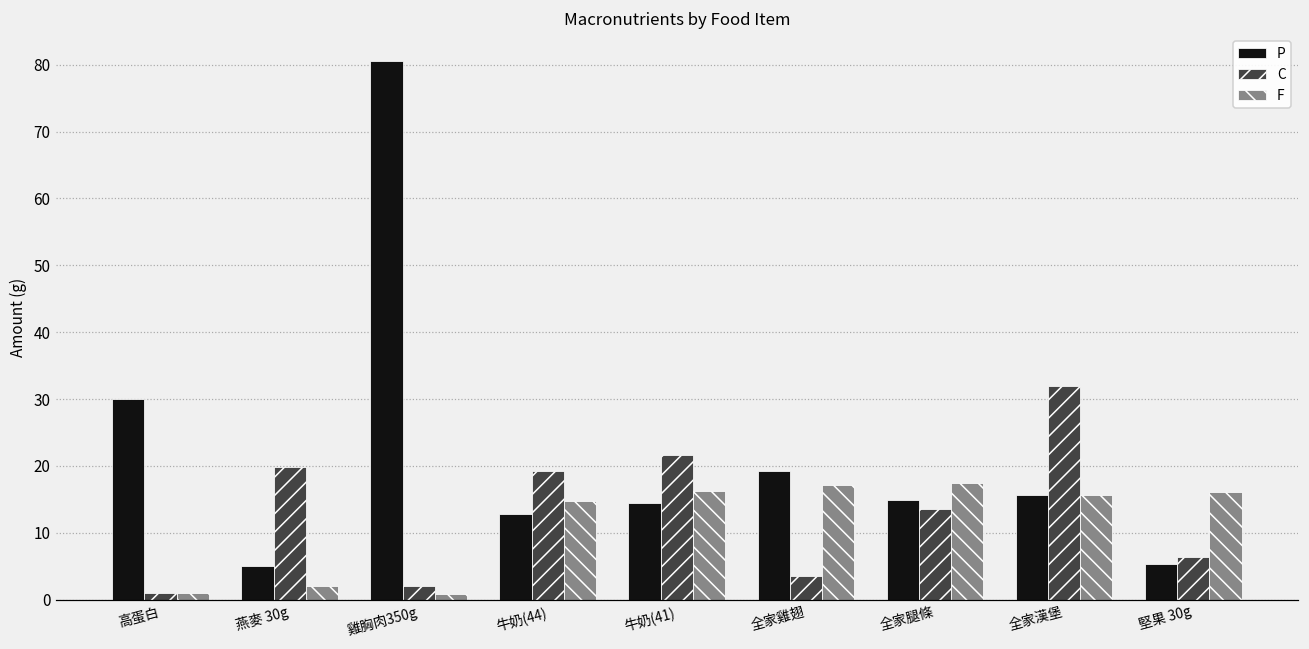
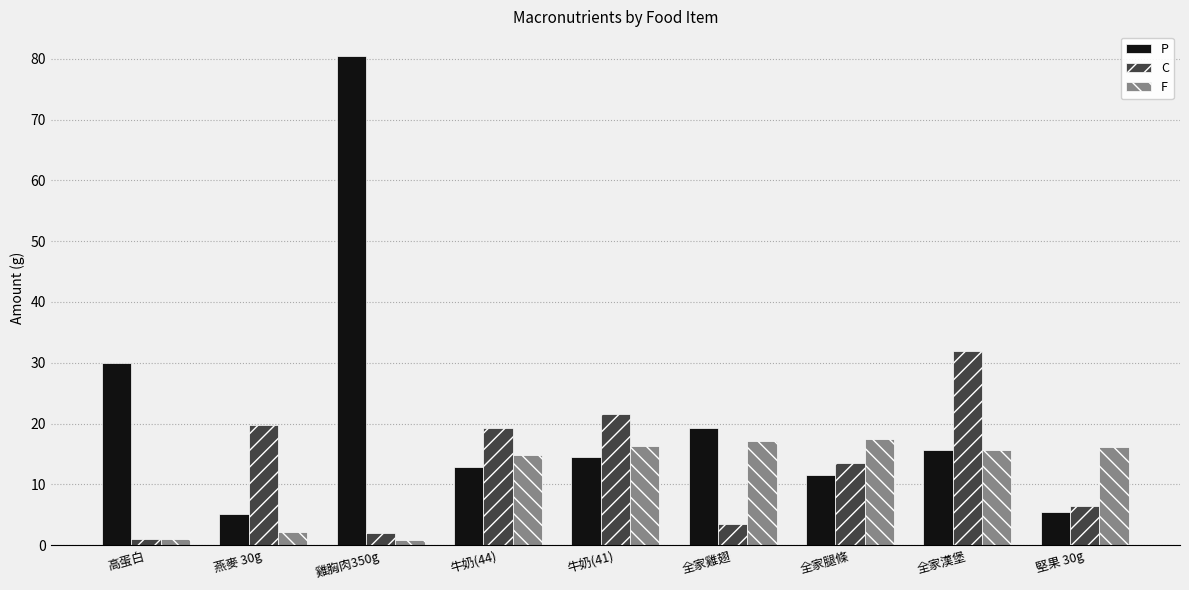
  {
    "P": {
      "高蛋白": 30,
      "燕麥 30g": 5,
      "雞胸肉350g": 81,
      "牛奶(44)": 13,
      "牛奶(41)": 15,
      "全家雞翅": 19,
-     "全家腿條": 15,
+     "全家腿條": 12,
      "全家漢堡": 16,
      "堅果 30g": 5
    },
    "C": {
      "高蛋白": 1,
      "燕麥 30g": 20,
      "雞胸肉350g": 2,
      "牛奶(44)": 19,
      "牛奶(41)": 22,
      "全家雞翅": 4,
      "全家腿條": 14,
      "全家漢堡": 32,
      "堅果 30g": 6
    },
    "F": {
      "高蛋白": 1,
      "燕麥 30g": 2,
      "雞胸肉350g": 1,
      "牛奶(44)": 15,
      "牛奶(41)": 16,
      "全家雞翅": 17,
      "全家腿條": 18,
      "全家漢堡": 16,
      "堅果 30g": 16
    }
  }
